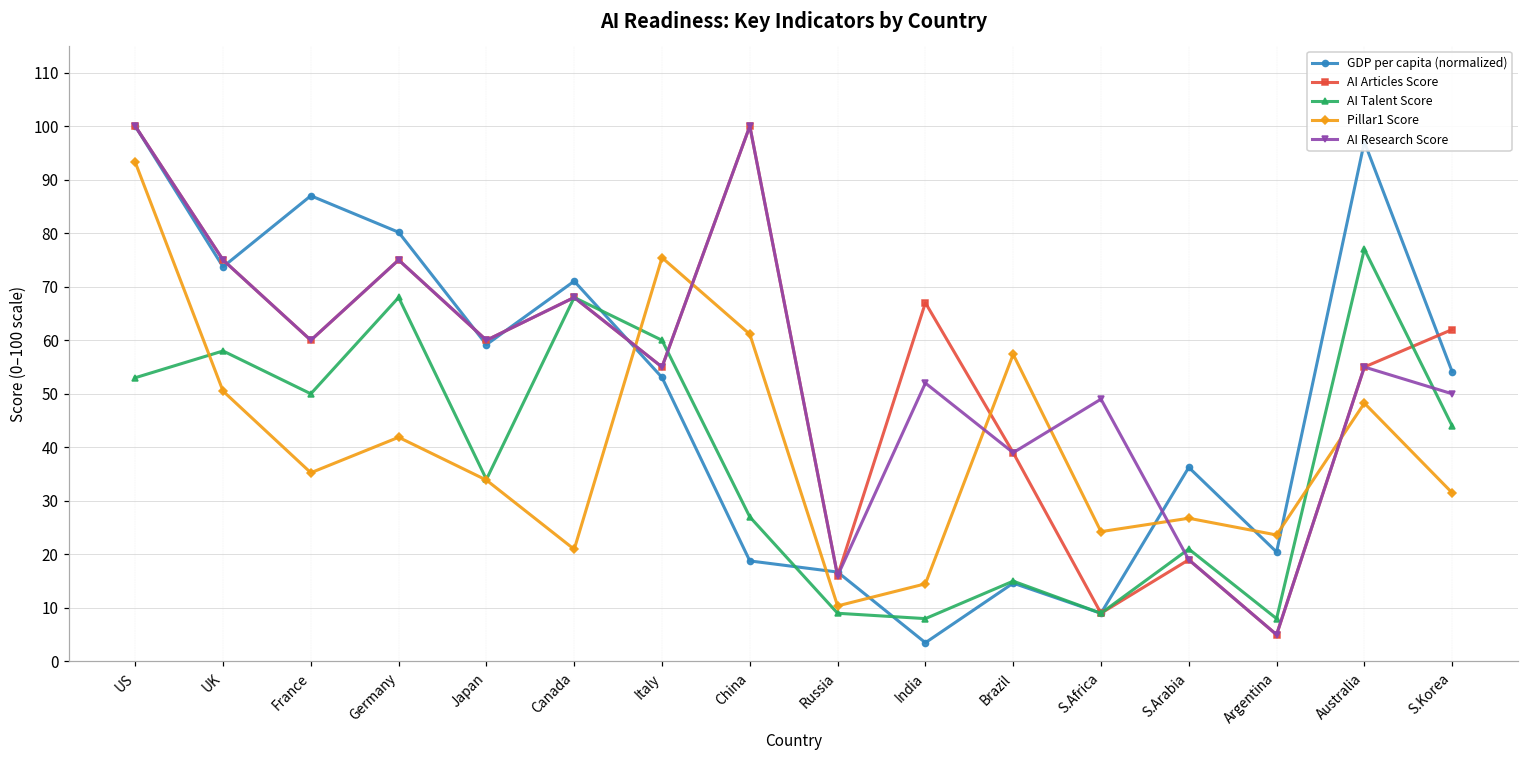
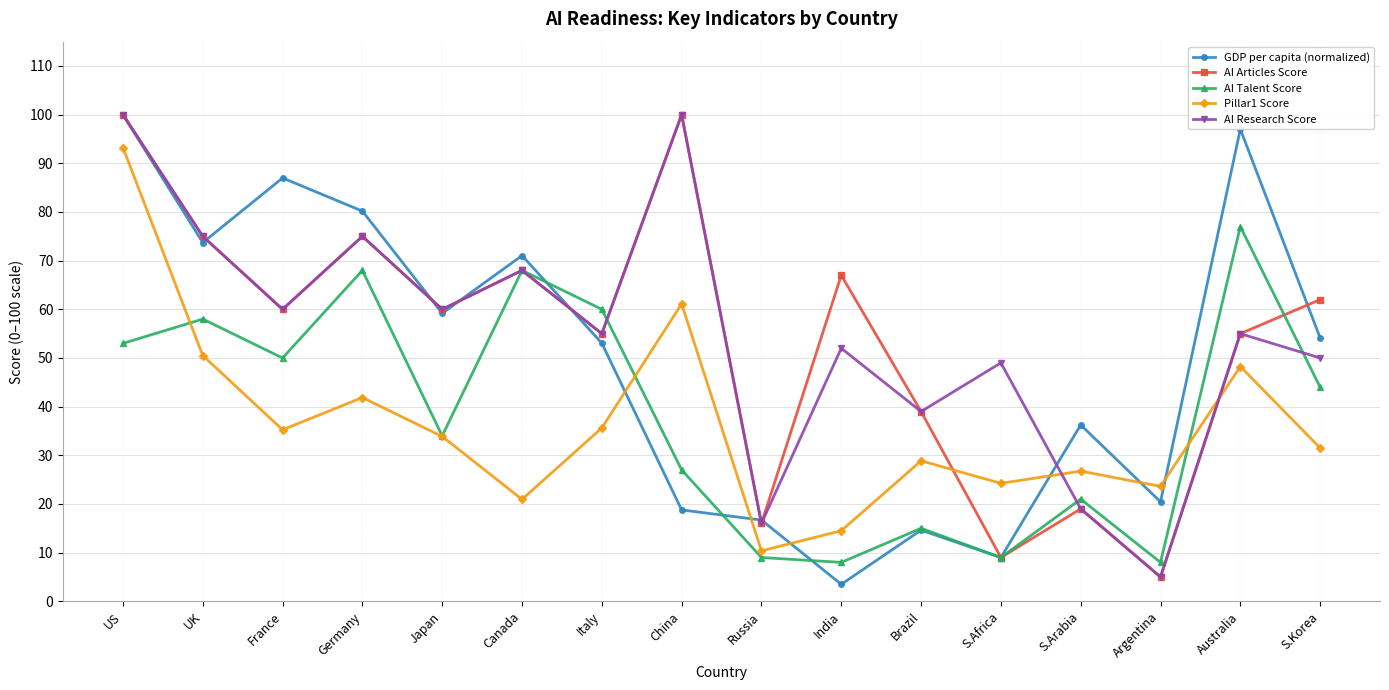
  {
    "GDP per capita (normalized)": {
      "UK": 74,
      "France": 87,
      "Germany": 80,
      "Japan": 59,
      "Canada": 71,
      "Italy": 53,
      "China": 19,
      "Russia": 17,
      "India": 3,
      "S.Arabia": 36,
      "Argentina": 20,
      "S.Korea": 54
    },
    "AI Articles Score": {
      "India": 67,
      "S.Korea": 62
    },
    "AI Talent Score": {
      "US": 53,
      "UK": 58,
      "France": 50,
      "Germany": 68,
      "Italy": 60,
      "China": 27,
      "Russia": 9,
      "India": 8,
      "S.Arabia": 21,
      "Argentina": 8,
      "Australia": 77,
      "S.Korea": 44
    },
    "Pillar1 Score": {
      "US": 93,
      "UK": 51,
      "France": 35,
      "Germany": 42,
      "Canada": 21,
-     "Italy": 75,
+     "Italy": 36,
      "China": 61,
      "Russia": 10,
      "India": 15,
-     "Brazil": 57,
+     "Brazil": 29,
      "S.Africa": 24,
      "S.Arabia": 27,
      "Argentina": 24,
      "Australia": 48,
      "S.Korea": 32
    },
    "AI Research Score": {
      "India": 52,
      "S.Africa": 49,
      "S.Korea": 50
    }
  }
